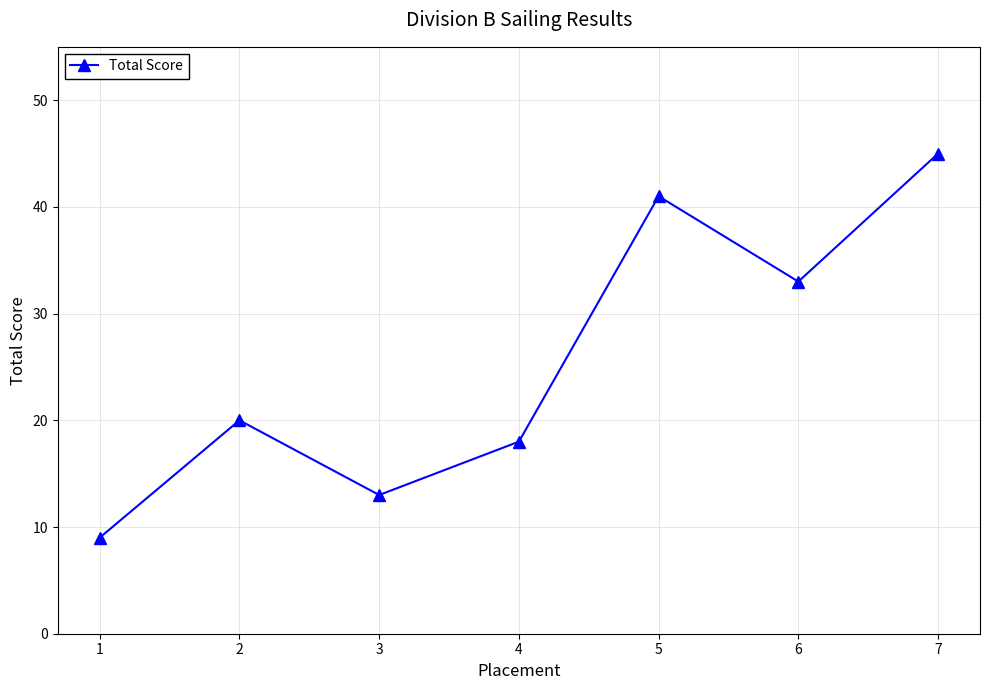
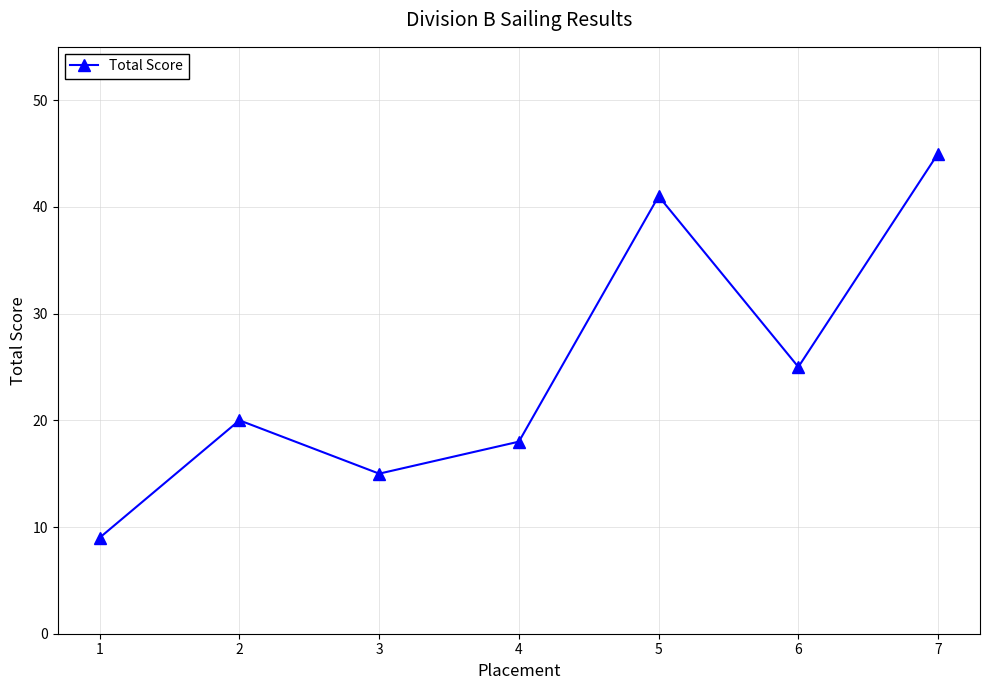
  {
    "1": 9,
    "2": 20,
-   "3": 13,
+   "3": 15,
    "4": 18,
    "5": 41,
-   "6": 33,
+   "6": 25,
    "7": 45
  }
